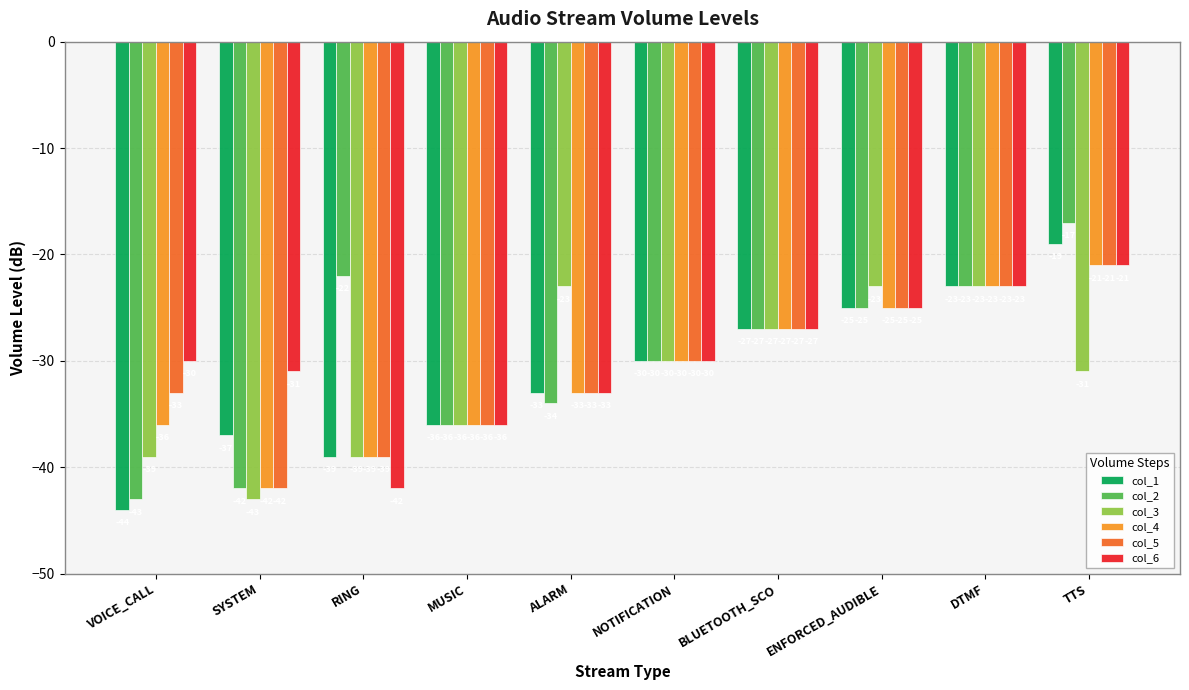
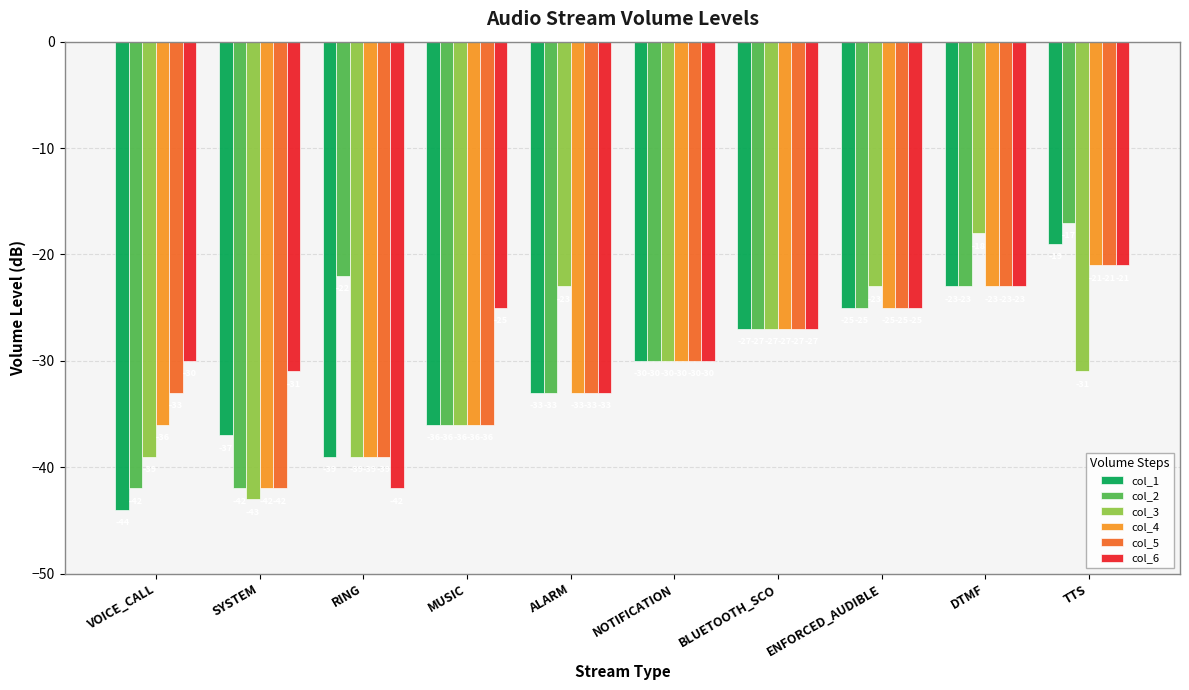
  {
    "col_1": {
      "VOICE_CALL": -44,
      "SYSTEM": -37,
      "RING": -39,
      "MUSIC": -36,
      "ALARM": -33,
      "NOTIFICATION": -30,
      "BLUETOOTH_SCO": -27,
      "ENFORCED_AUDIBLE": -25,
      "DTMF": -23,
      "TTS": -19
    },
    "col_2": {
-     "VOICE_CALL": -43,
+     "VOICE_CALL": -42,
      "SYSTEM": -42,
      "RING": -22,
      "MUSIC": -36,
-     "ALARM": -34,
+     "ALARM": -33,
      "NOTIFICATION": -30,
      "BLUETOOTH_SCO": -27,
      "ENFORCED_AUDIBLE": -25,
      "DTMF": -23,
      "TTS": -17
    },
    "col_3": {
      "VOICE_CALL": -39,
      "SYSTEM": -43,
      "RING": -39,
      "MUSIC": -36,
      "ALARM": -23,
      "NOTIFICATION": -30,
      "BLUETOOTH_SCO": -27,
      "ENFORCED_AUDIBLE": -23,
-     "DTMF": -23,
+     "DTMF": -18,
      "TTS": -31
    },
    "col_6": {
      "VOICE_CALL": -30,
      "SYSTEM": -31,
      "RING": -42,
-     "MUSIC": -36,
+     "MUSIC": -25,
      "ALARM": -33,
      "NOTIFICATION": -30,
      "BLUETOOTH_SCO": -27,
      "ENFORCED_AUDIBLE": -25,
      "DTMF": -23,
      "TTS": -21
    }
  }
